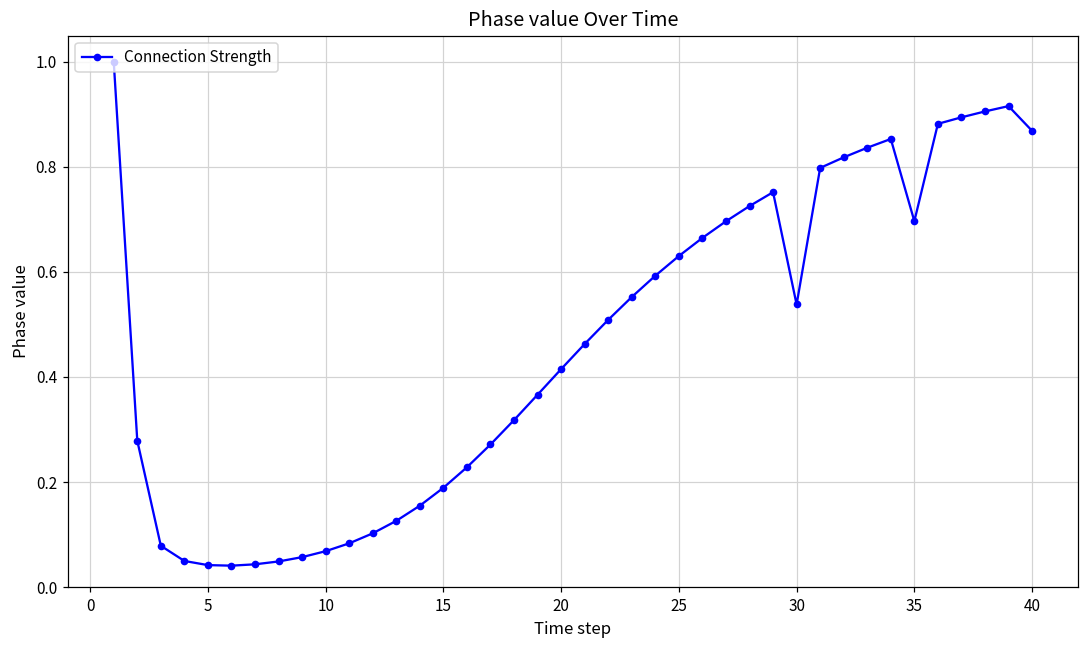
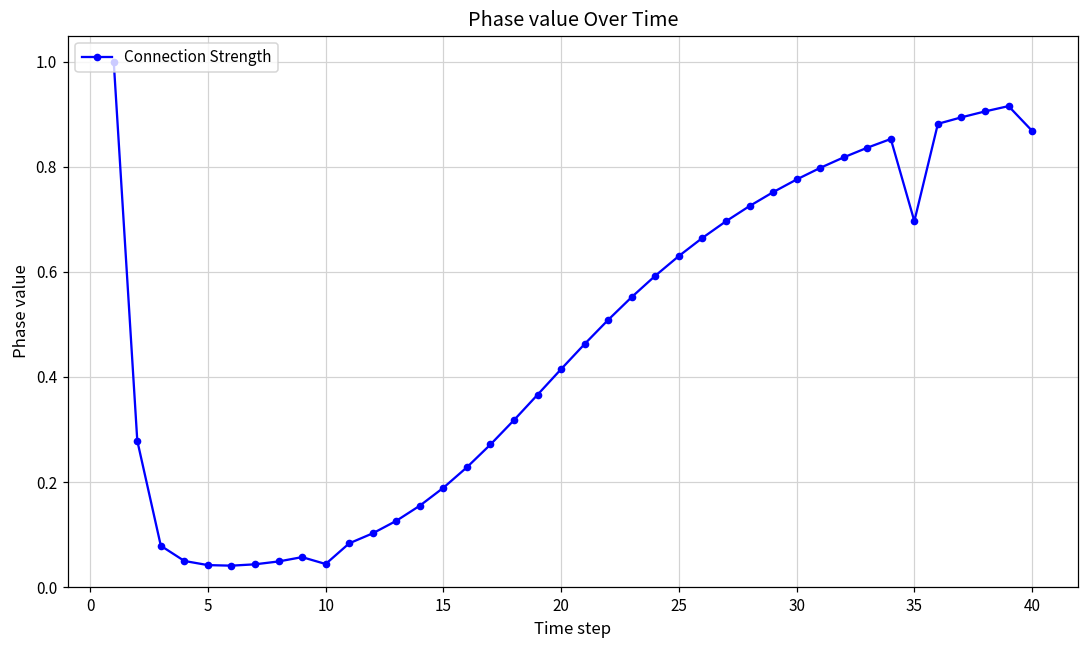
  {
    "5": 0.04,
-   "10": 0.07,
+   "10": 0.04,
    "15": 0.19,
    "20": 0.42,
    "25": 0.63,
-   "30": 0.54,
+   "30": 0.78,
    "35": 0.70,
    "40": 0.87
  }
